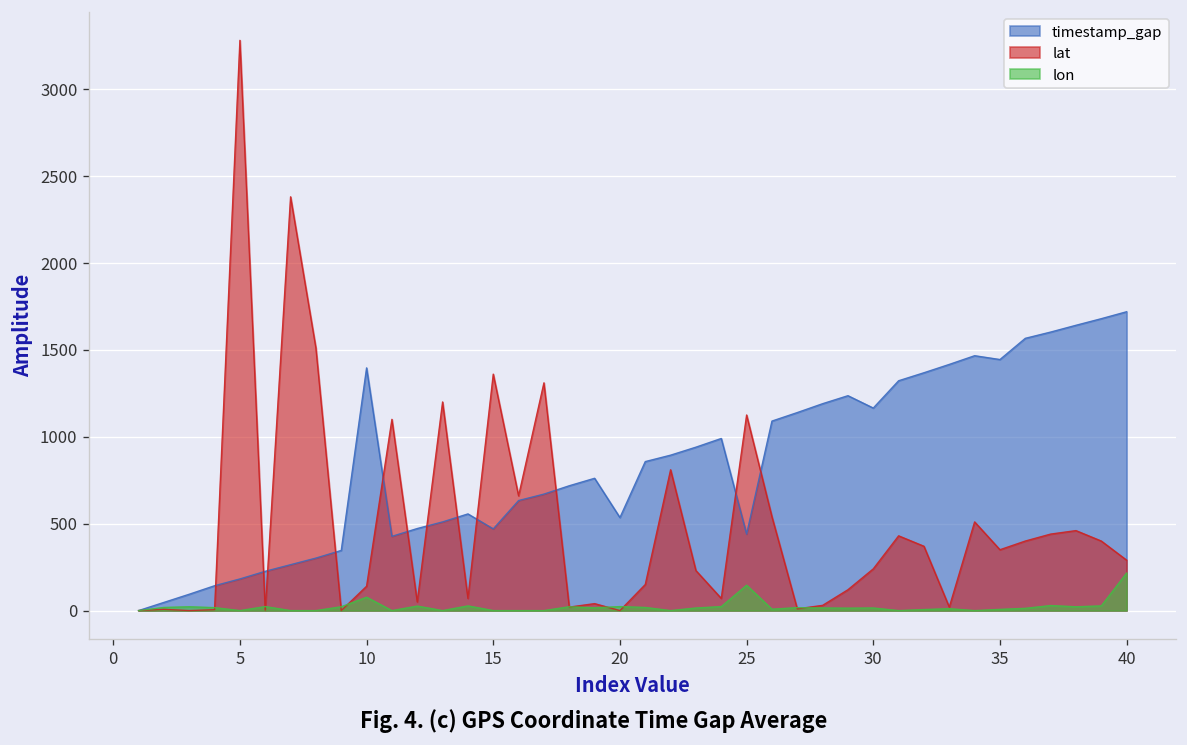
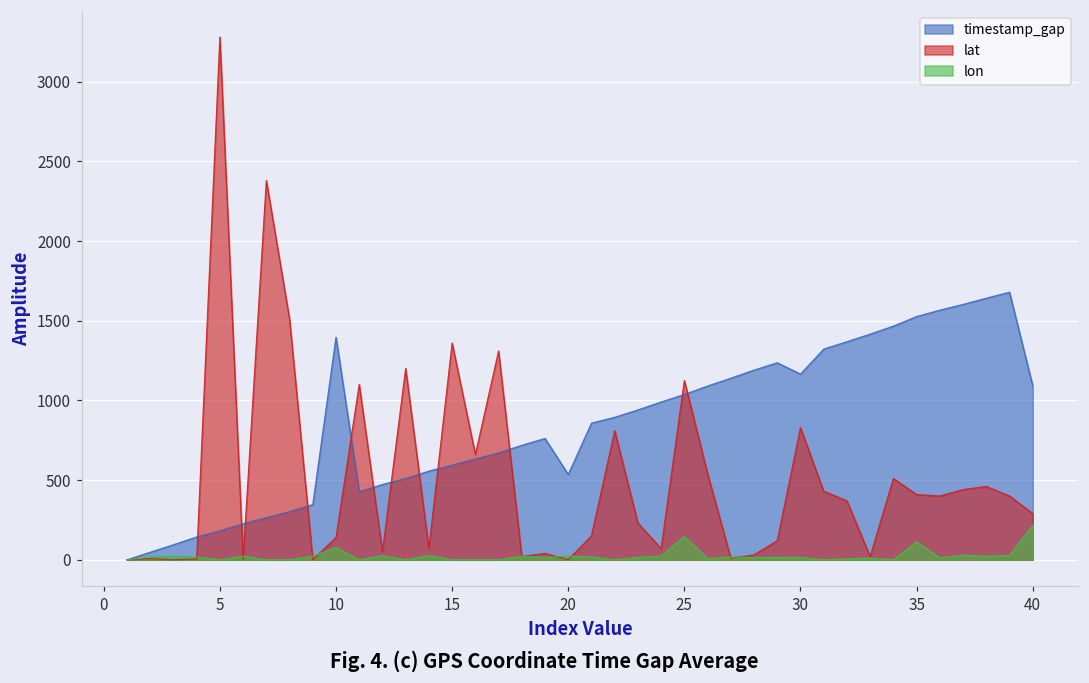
  {
    "timestamp_gap": {
      "5": 180,
      "10": 1400,
-     "15": 470,
+     "15": 590,
      "20": 540,
-     "25": 440,
+     "25": 1040,
      "30": 1170,
-     "35": 1440,
-     "40": 1720
+     "35": 1530,
+     "40": 1090
    },
    "lat": {
      "5": 3280,
      "10": 140,
      "15": 1360,
      "20": 0,
      "25": 1130,
-     "30": 240,
-     "35": 350,
+     "30": 830,
+     "35": 410,
      "40": 290
    },
    "lon": {
      "5": 0,
      "10": 80,
      "15": 0,
      "20": 20,
      "25": 150,
      "30": 20,
-     "35": 10,
+     "35": 110,
      "40": 220
    }
  }
